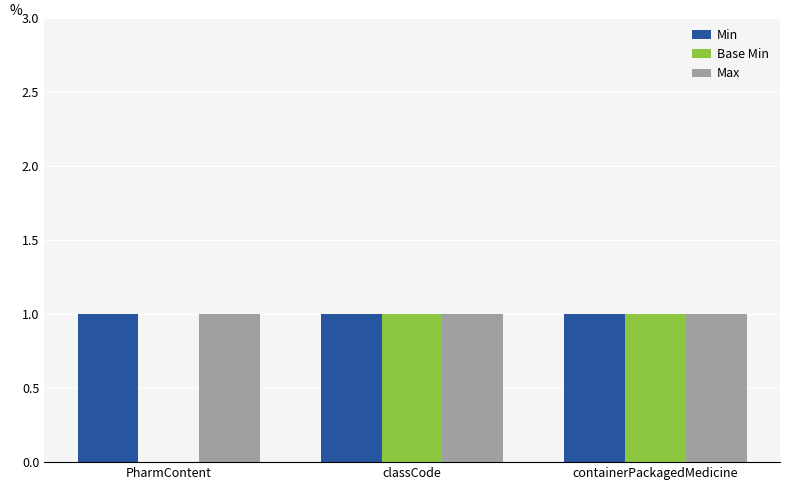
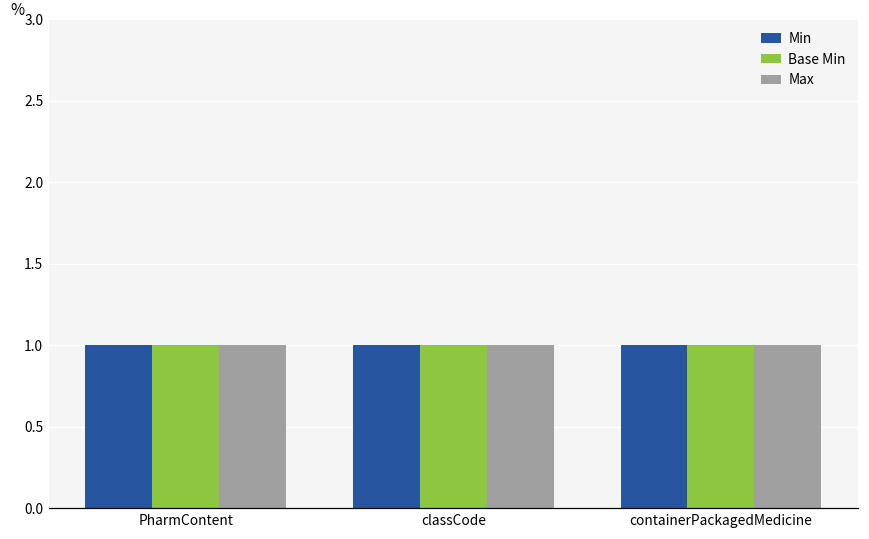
  {
    "Min": {
      "PharmContent": 1,
      "classCode": 1,
      "containerPackagedMedicine": 1
    },
    "Base Min": {
-     "PharmContent": 0,
+     "PharmContent": 1,
      "classCode": 1,
      "containerPackagedMedicine": 1
    },
    "Max": {
      "PharmContent": 1,
      "classCode": 1,
      "containerPackagedMedicine": 1
    }
  }
